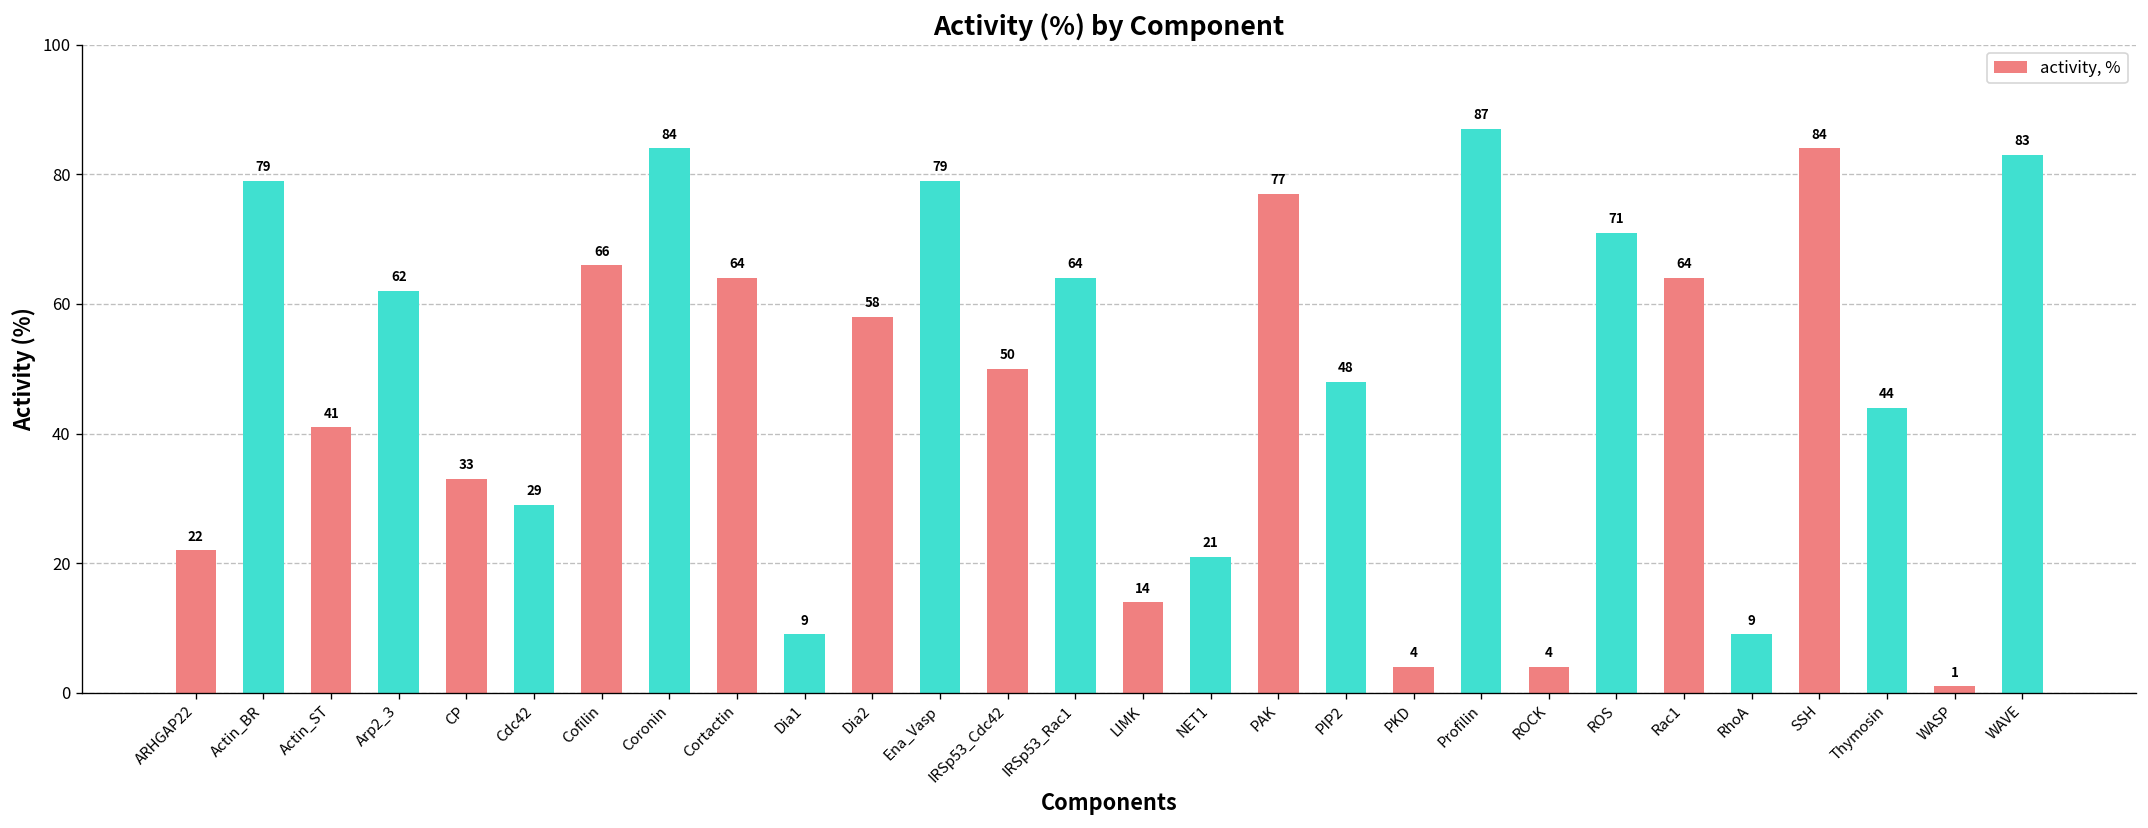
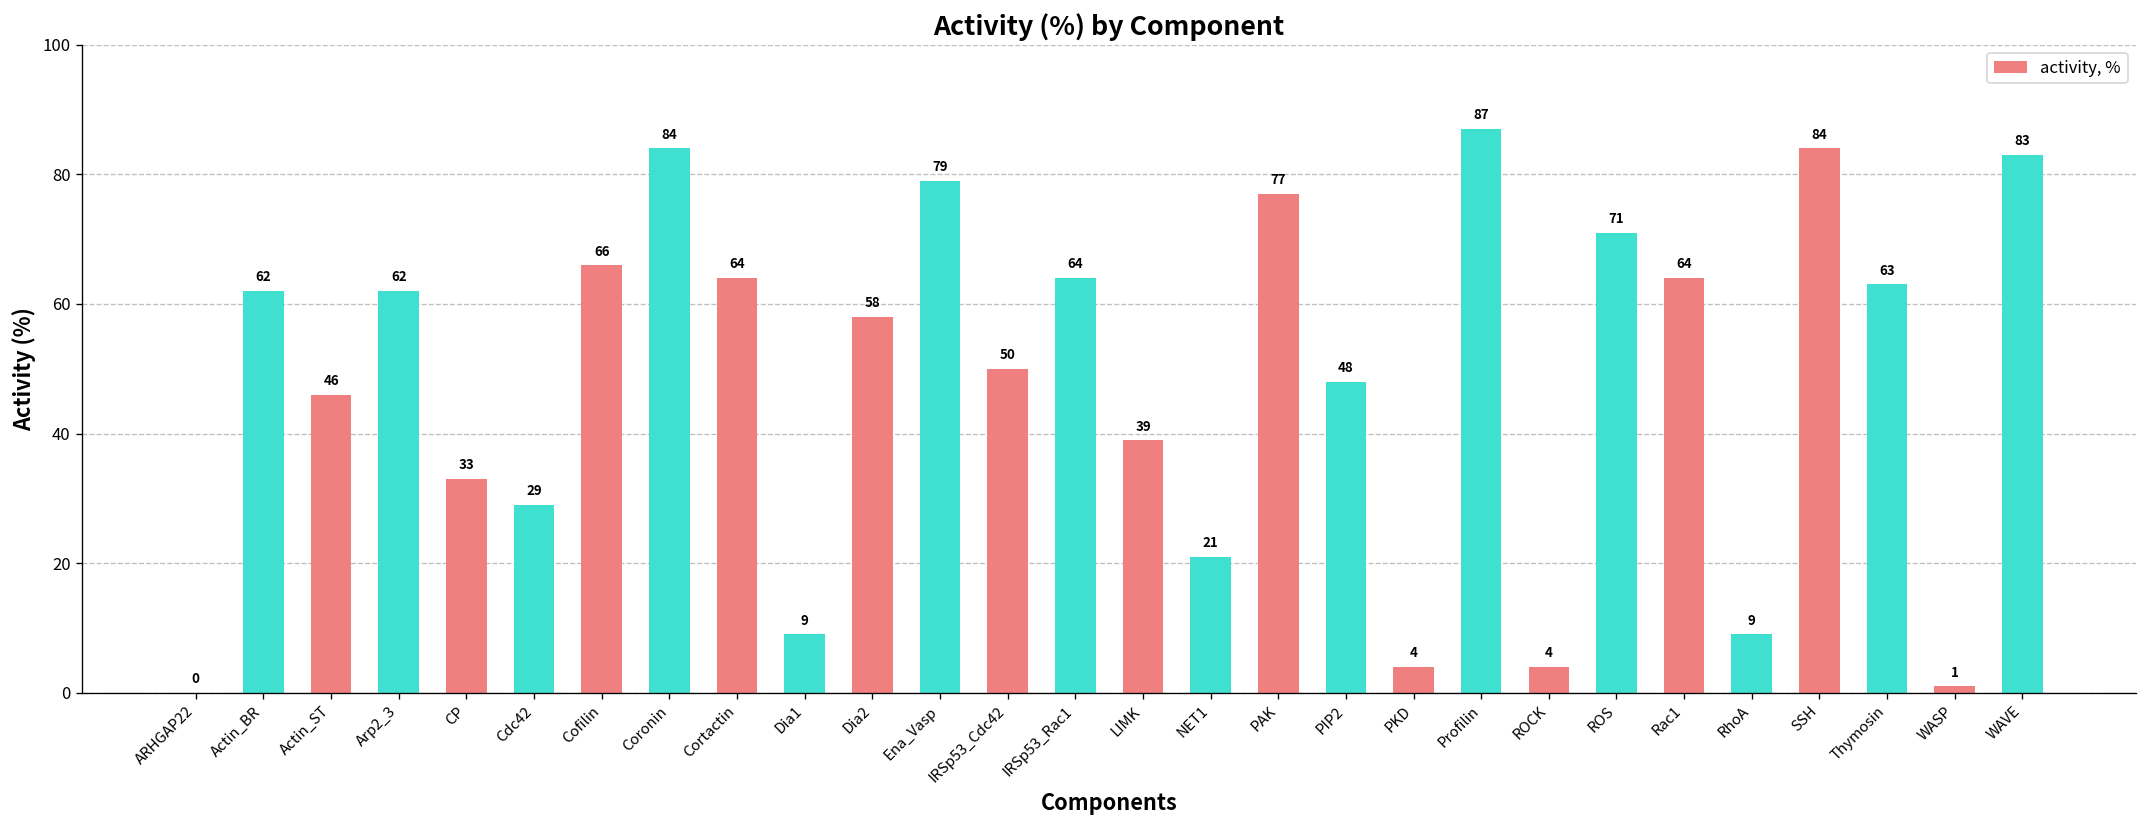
  {
-   "ARHGAP22": 22,
-   "Actin_BR": 79,
-   "Actin_ST": 41,
+   "ARHGAP22": 0,
+   "Actin_BR": 62,
+   "Actin_ST": 46,
    "Arp2_3": 62,
    "CP": 33,
    "Cdc42": 29,
    "Cofilin": 66,
    "Coronin": 84,
    "Cortactin": 64,
    "Dia1": 9,
    "Dia2": 58,
    "Ena_Vasp": 79,
    "IRSp53_Cdc42": 50,
    "IRSp53_Rac1": 64,
-   "LIMK": 14,
+   "LIMK": 39,
    "NET1": 21,
    "PAK": 77,
    "PIP2": 48,
    "PKD": 4,
    "Profilin": 87,
    "ROCK": 4,
    "ROS": 71,
    "Rac1": 64,
    "RhoA": 9,
    "SSH": 84,
-   "Thymosin": 44,
+   "Thymosin": 63,
    "WASP": 1,
    "WAVE": 83
  }
